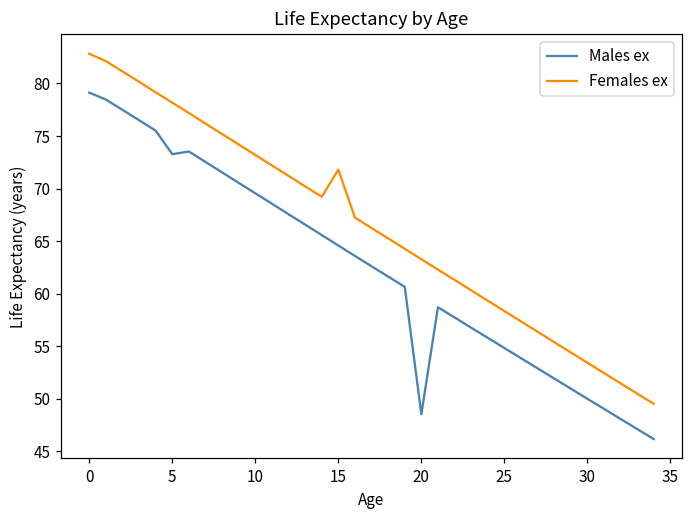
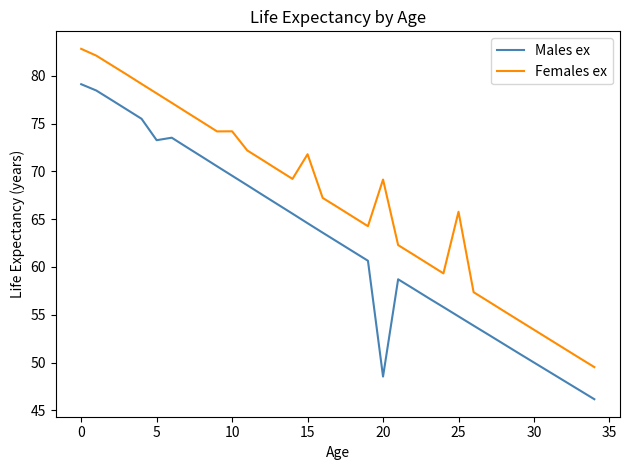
  {
    "Males ex": {
      "0": 79,
      "5": 73,
      "10": 70,
      "15": 65,
      "20": 49,
      "25": 55,
      "30": 50
    },
    "Females ex": {
      "0": 83,
      "5": 78,
-     "10": 73,
+     "10": 74,
      "15": 72,
-     "20": 63,
-     "25": 58,
+     "20": 69,
+     "25": 66,
      "30": 53
    }
  }
